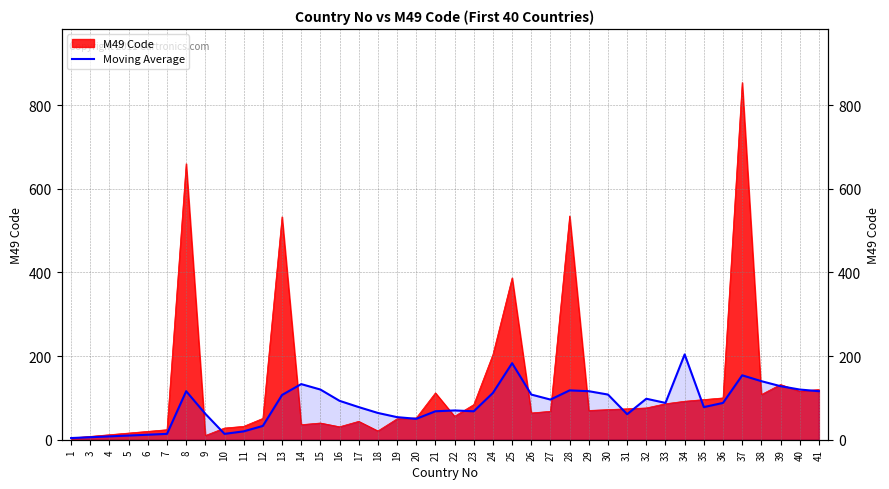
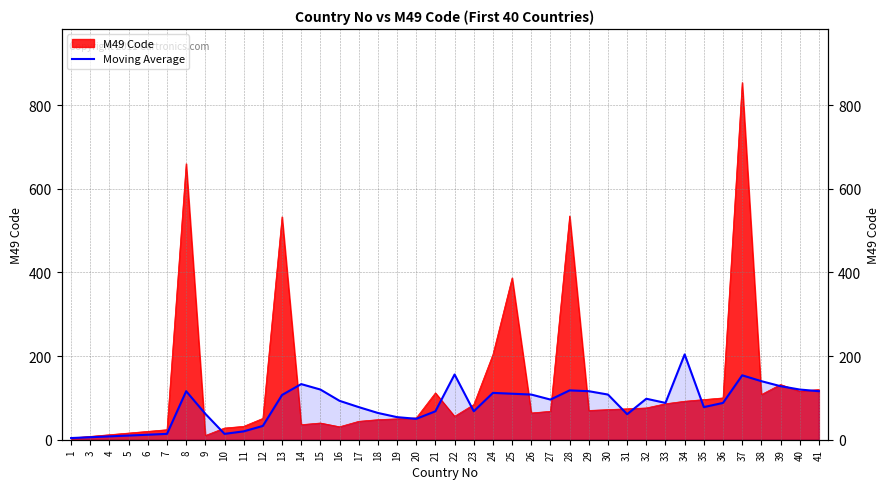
  {
    "M49 Code": {
      "6": 20,
      "7": 20,
      "8": 660,
      "9": 10,
      "10": 30,
      "11": 30,
      "12": 50,
      "13": 530,
      "14": 40,
      "15": 40,
      "16": 30,
      "17": 40,
-     "18": 20,
+     "18": 50,
      "21": 110,
      "22": 60,
      "23": 80,
      "24": 200,
      "25": 390,
      "26": 60,
      "27": 70,
      "28": 540,
      "29": 70,
      "30": 70,
      "31": 70,
      "32": 80,
      "34": 90,
      "35": 100,
      "36": 100,
      "37": 850,
      "38": 110
    },
    "Moving Average": {
      "6": 10,
      "7": 10,
      "8": 120,
      "9": 60,
      "10": 10,
      "11": 20,
      "12": 30,
      "13": 110,
      "14": 130,
      "15": 120,
      "16": 90,
      "17": 80,
      "18": 60,
      "21": 70,
-     "22": 70,
+     "22": 160,
      "23": 70,
      "24": 110,
-     "25": 180,
+     "25": 110,
      "26": 110,
      "27": 100,
      "28": 120,
      "29": 120,
      "30": 110,
      "31": 60,
      "32": 100,
      "34": 200,
      "35": 80,
      "36": 90,
      "37": 150,
      "38": 140
    }
  }
